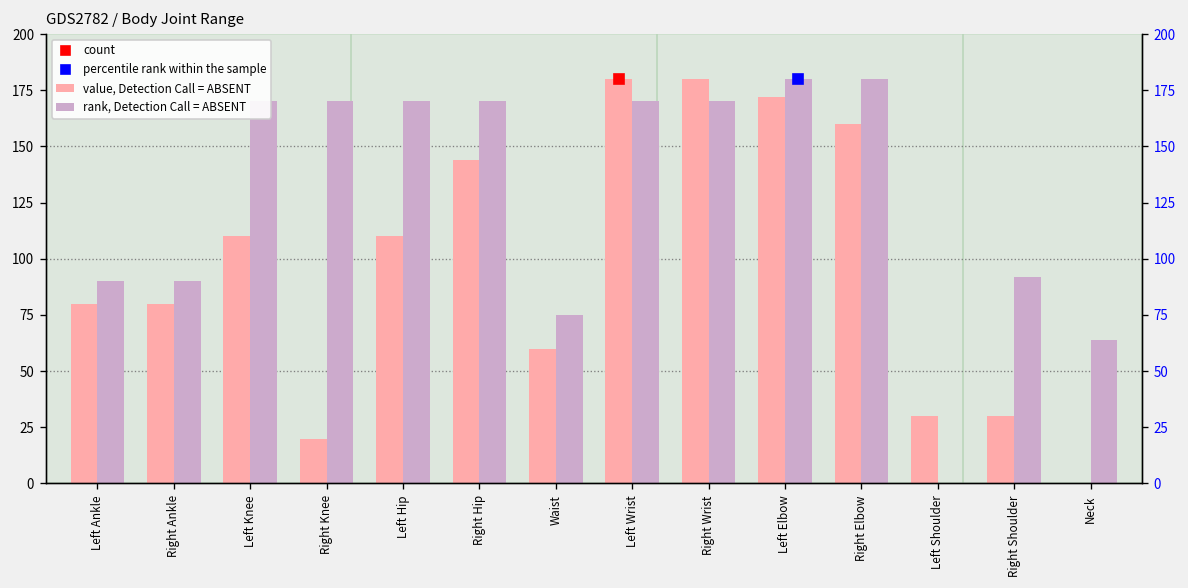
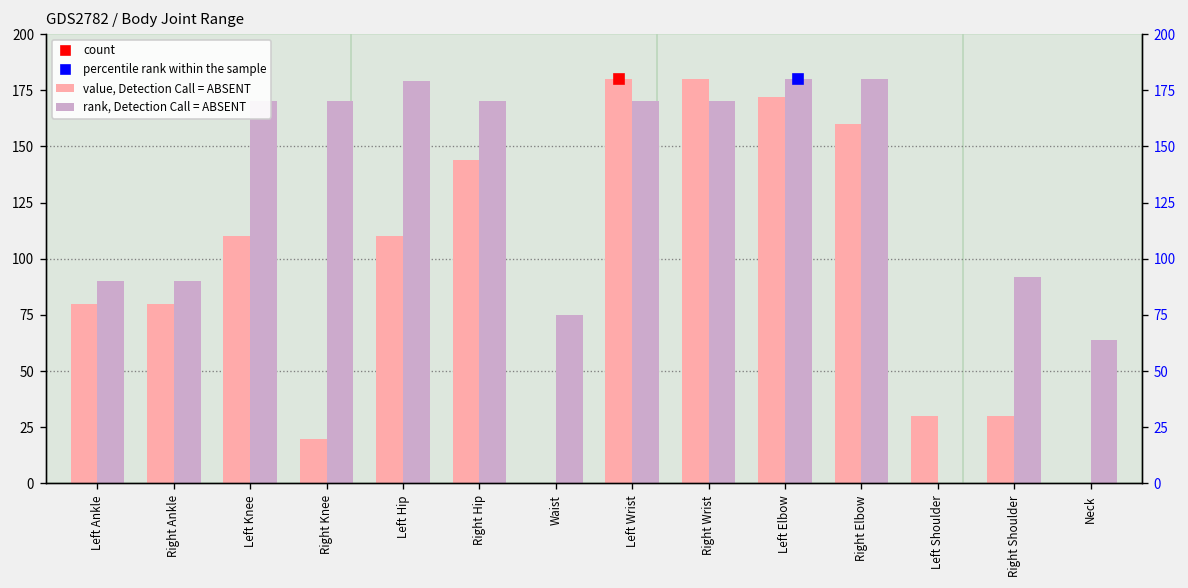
  {
    "value, Detection Call = ABSENT": {
      "Left Ankle": 80,
      "Right Ankle": 80,
      "Left Knee": 110,
      "Right Knee": 20,
      "Left Hip": 110,
      "Right Hip": 144,
-     "Waist": 60,
+     "Waist": 0,
      "Left Wrist": 180,
      "Right Wrist": 180,
      "Left Elbow": 172,
      "Right Elbow": 160,
      "Left Shoulder": 30,
      "Right Shoulder": 30,
      "Neck": 0
    },
    "rank, Detection Call = ABSENT": {
      "Left Ankle": 90,
      "Right Ankle": 90,
      "Right Knee": 170,
-     "Left Hip": 170,
+     "Left Hip": 179,
      "Right Hip": 170,
      "Waist": 75,
      "Left Wrist": 170,
      "Right Wrist": 170,
      "Left Elbow": 180,
      "Right Elbow": 180,
      "Left Shoulder": 0,
      "Right Shoulder": 92,
      "Neck": 64
    }
  }
